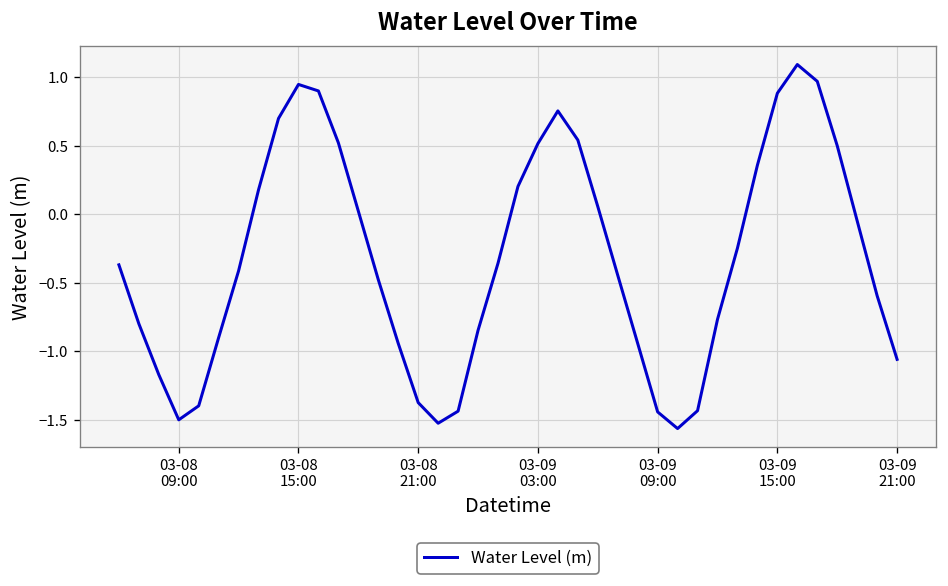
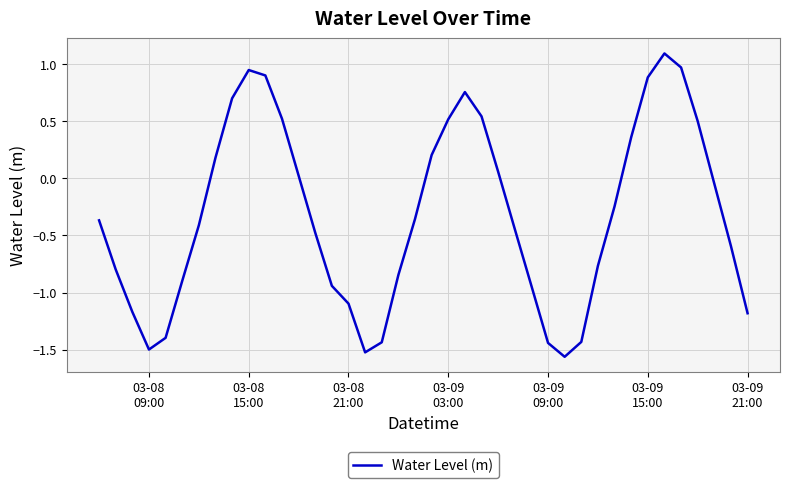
  {
    "03-08 09:00": -1.50,
    "03-08 15:00": 0.95,
-   "03-08 21:00": -1.37,
+   "03-08 21:00": -1.10,
    "03-09 03:00": 0.52,
    "03-09 09:00": -1.44,
    "03-09 15:00": 0.88,
-   "03-09 21:00": -1.06
+   "03-09 21:00": -1.18
  }
